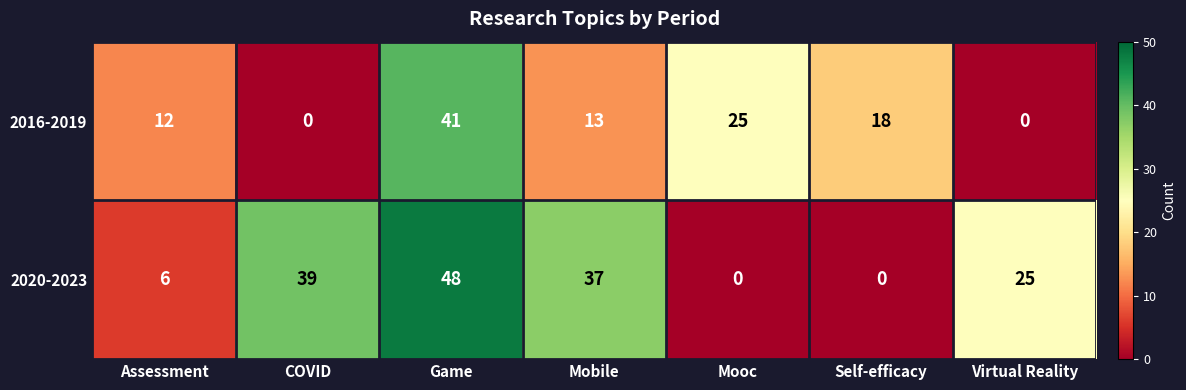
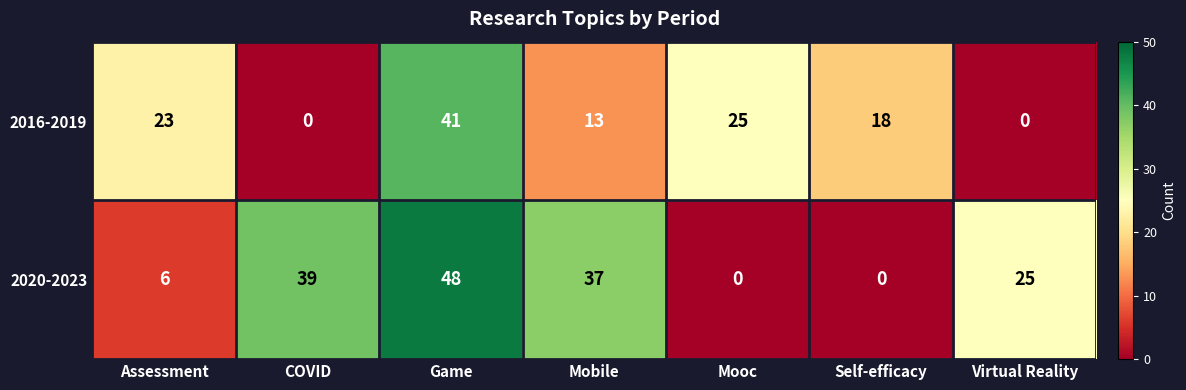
  {
    "2016-2019": {
-     "Assessment": 12,
+     "Assessment": 23,
      "COVID": 0,
      "Game": 41,
      "Mobile": 13,
      "Mooc": 25,
      "Self-efficacy": 18,
      "Virtual Reality": 0
    },
    "2020-2023": {
      "Assessment": 6,
      "COVID": 39,
      "Game": 48,
      "Mobile": 37,
      "Mooc": 0,
      "Self-efficacy": 0,
      "Virtual Reality": 25
    }
  }
